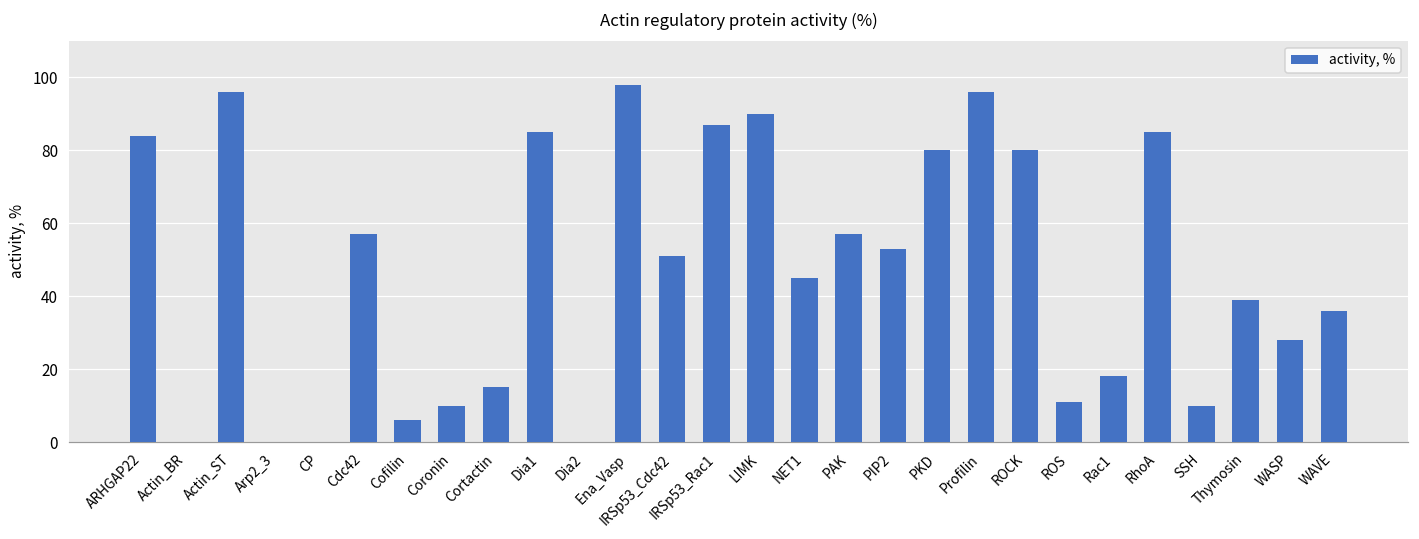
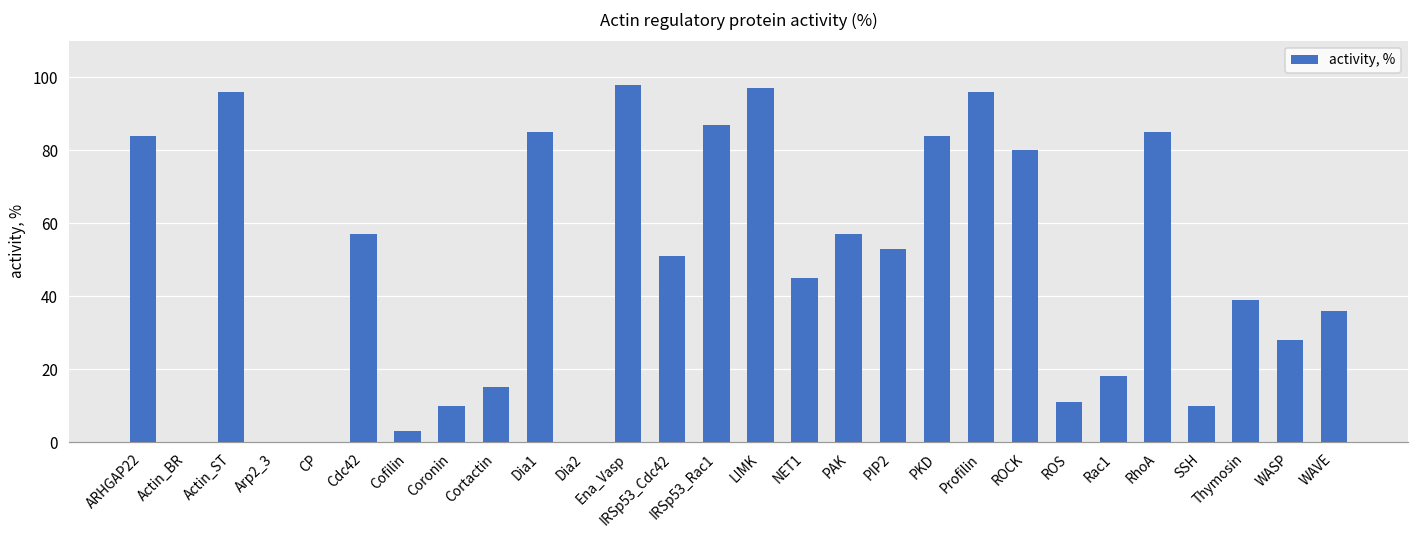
  {
    "ARHGAP22": 84,
    "Actin_BR": 0,
    "Actin_ST": 96,
    "Arp2_3": 0,
    "CP": 0,
    "Cdc42": 57,
-   "Cofilin": 6,
+   "Cofilin": 3,
    "Coronin": 10,
    "Cortactin": 15,
    "Dia1": 85,
    "Dia2": 0,
    "Ena_Vasp": 98,
    "IRSp53_Cdc42": 51,
    "IRSp53_Rac1": 87,
-   "LIMK": 90,
+   "LIMK": 97,
    "NET1": 45,
    "PAK": 57,
    "PIP2": 53,
-   "PKD": 80,
+   "PKD": 84,
    "Profilin": 96,
    "ROCK": 80,
    "ROS": 11,
    "Rac1": 18,
    "RhoA": 85,
    "SSH": 10,
    "Thymosin": 39,
    "WASP": 28,
    "WAVE": 36
  }
